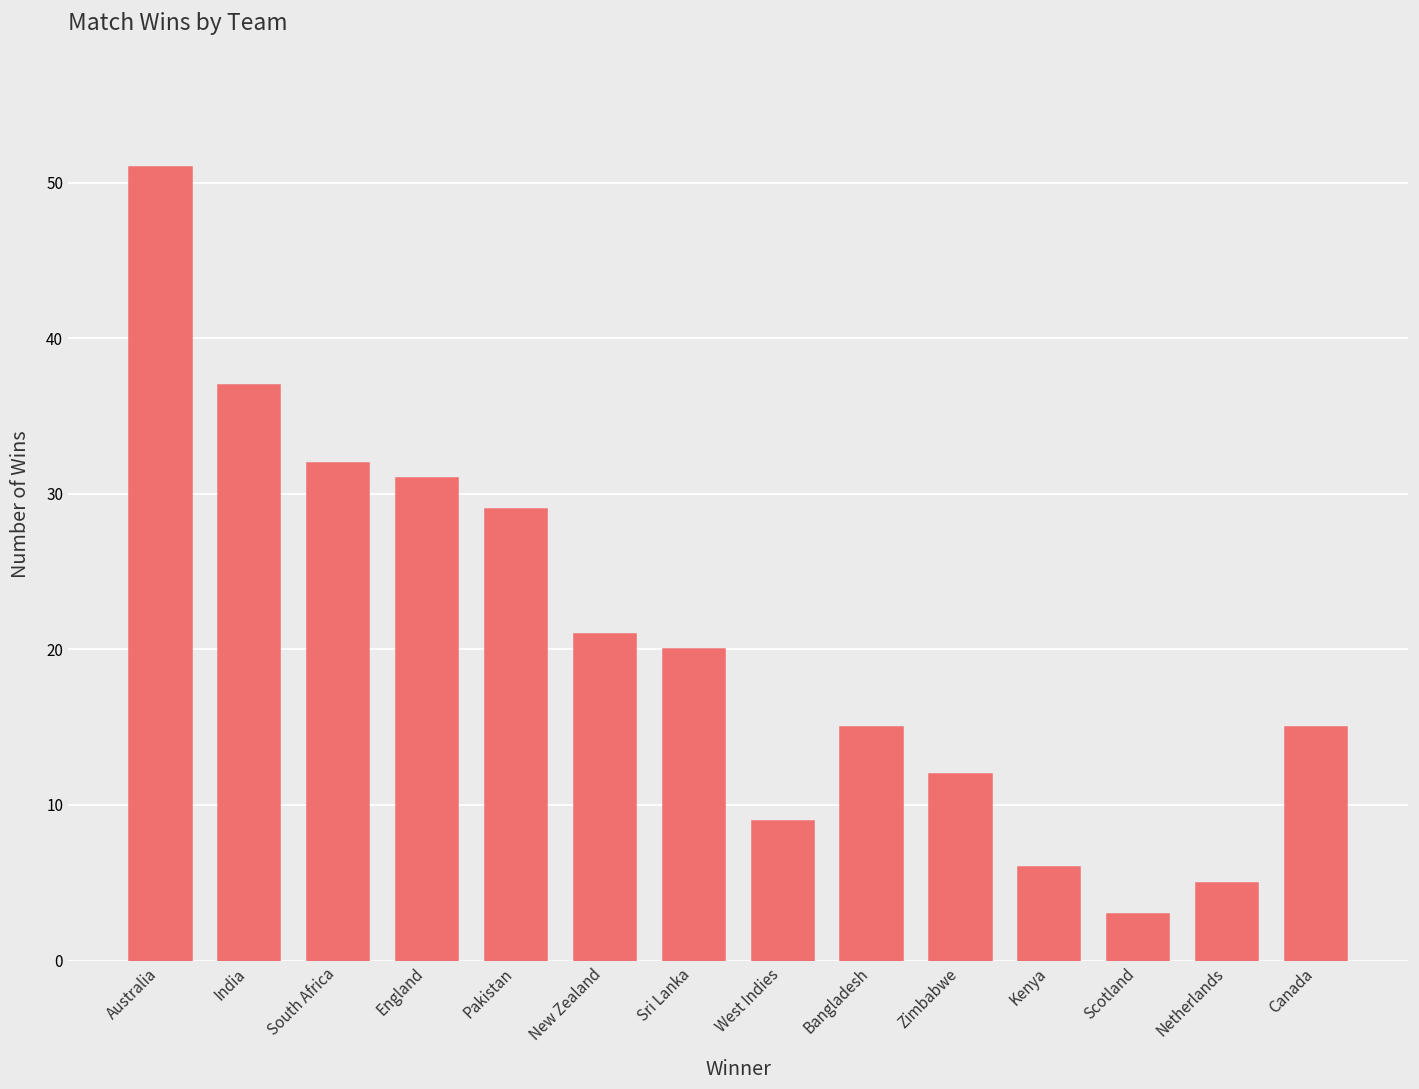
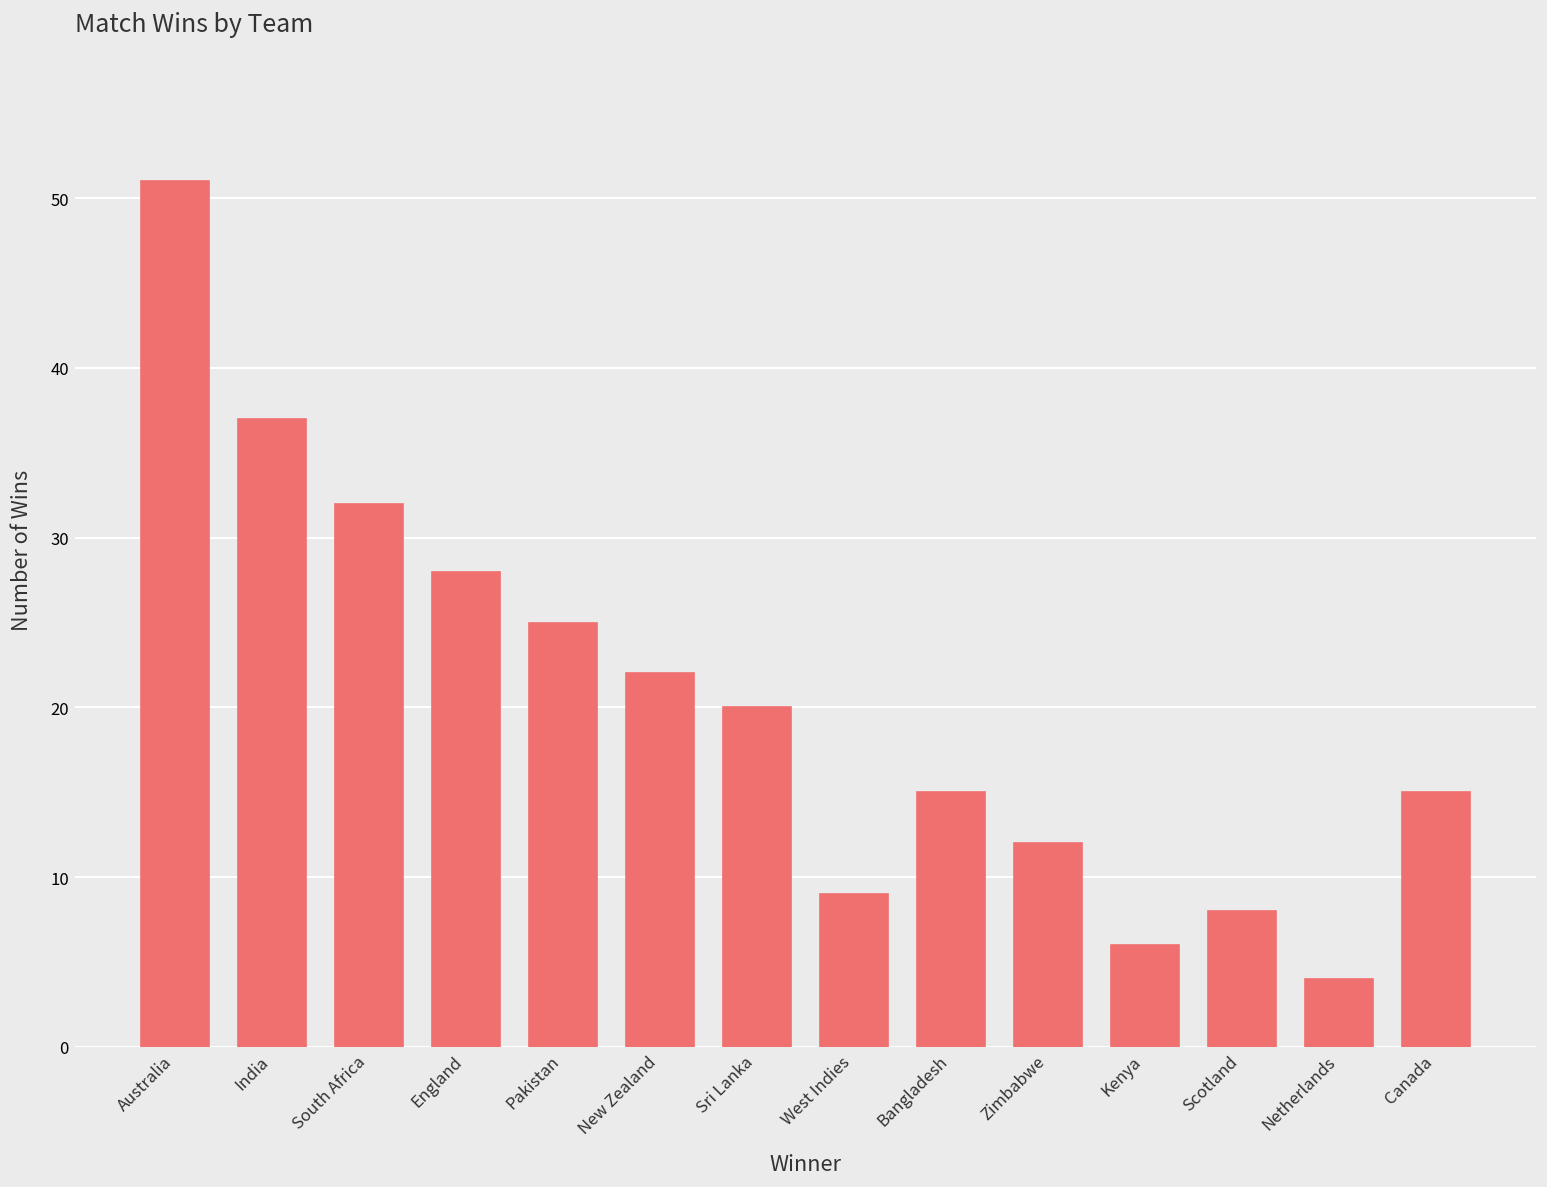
  {
    "Australia": 51,
    "India": 37,
    "South Africa": 32,
-   "England": 31,
-   "Pakistan": 29,
-   "New Zealand": 21,
+   "England": 28,
+   "Pakistan": 25,
+   "New Zealand": 22,
    "Sri Lanka": 20,
    "West Indies": 9,
    "Bangladesh": 15,
    "Zimbabwe": 12,
    "Kenya": 6,
-   "Scotland": 3,
-   "Netherlands": 5,
+   "Scotland": 8,
+   "Netherlands": 4,
    "Canada": 15
  }
